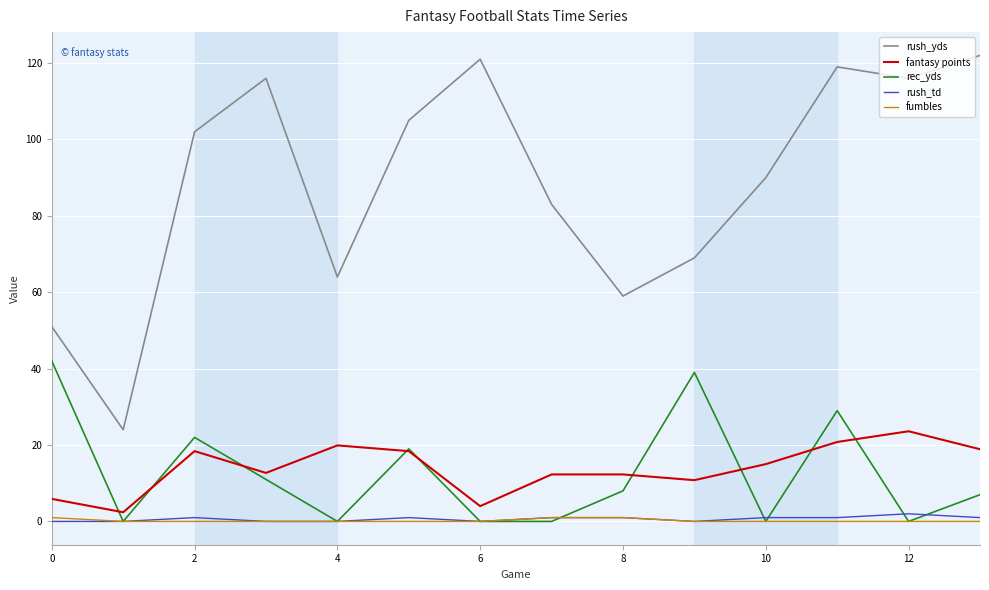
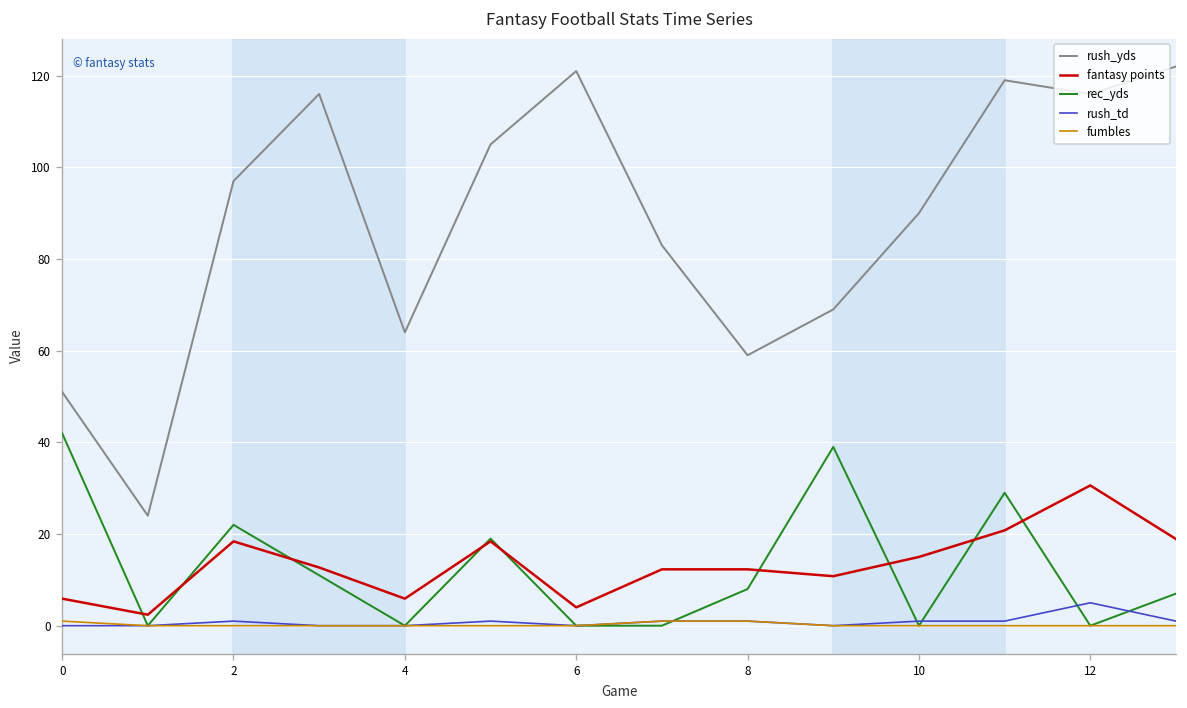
  {
    "rush_yds": {
      "0": 51,
-     "2": 102,
+     "2": 97,
      "4": 64,
      "6": 121,
      "8": 59,
      "10": 90
    },
    "fantasy points": {
      "0": 6,
      "2": 18,
-     "4": 20,
+     "4": 6,
      "6": 4,
      "8": 12,
      "10": 15,
-     "12": 24
+     "12": 31
    },
    "rec_yds": {
      "0": 42,
      "2": 22,
      "8": 8
    },
    "rush_td": {
      "0": 0,
      "2": 1,
      "10": 1,
-     "12": 2
+     "12": 5
    },
    "fumbles": {
      "0": 1,
      "2": 0
    }
  }
